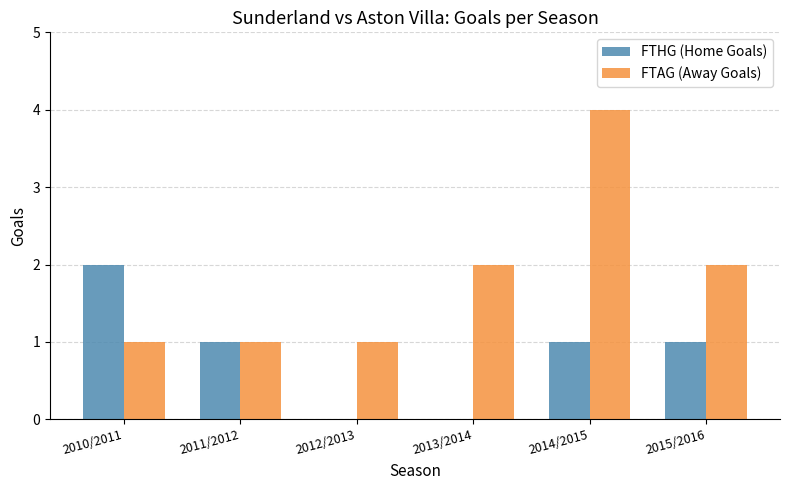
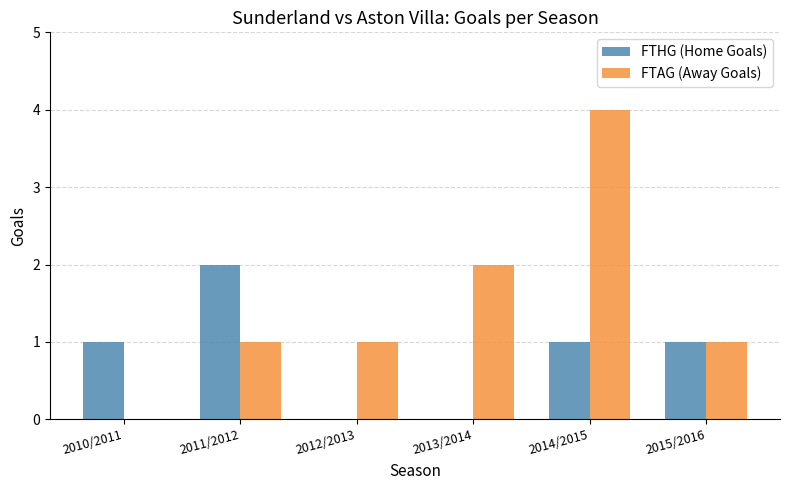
  {
    "FTHG (Home Goals)": {
-     "2010/2011": 2,
-     "2011/2012": 1,
+     "2010/2011": 1,
+     "2011/2012": 2,
      "2012/2013": 0,
      "2013/2014": 0,
      "2014/2015": 1,
      "2015/2016": 1
    },
    "FTAG (Away Goals)": {
-     "2010/2011": 1,
+     "2010/2011": 0,
      "2011/2012": 1,
      "2012/2013": 1,
      "2013/2014": 2,
      "2014/2015": 4,
-     "2015/2016": 2
+     "2015/2016": 1
    }
  }
